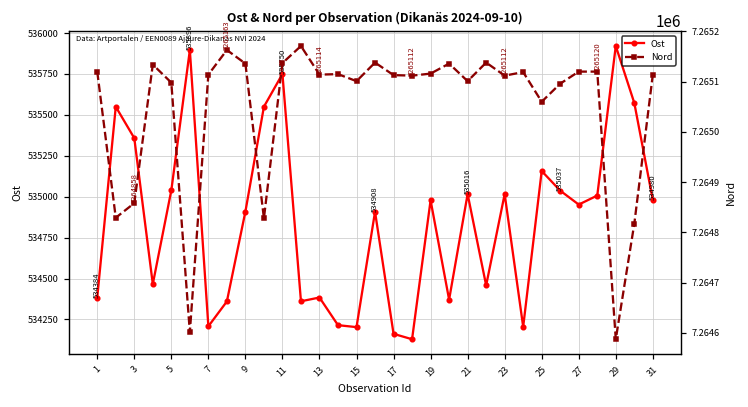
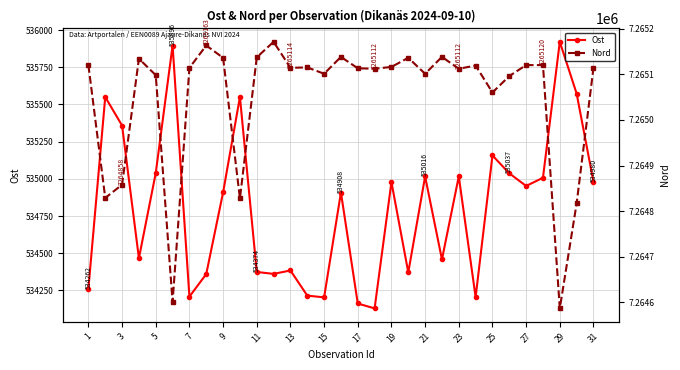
  {
    "Ost": {
-     "1": 534384,
-     "11": 535750,
+     "1": 534262,
+     "11": 534374,
      "21": 535016,
      "31": 534980
    },
    "Nord": {
      "3": 7264858,
      "13": 7265114,
      "23": 7265112
    }
  }
